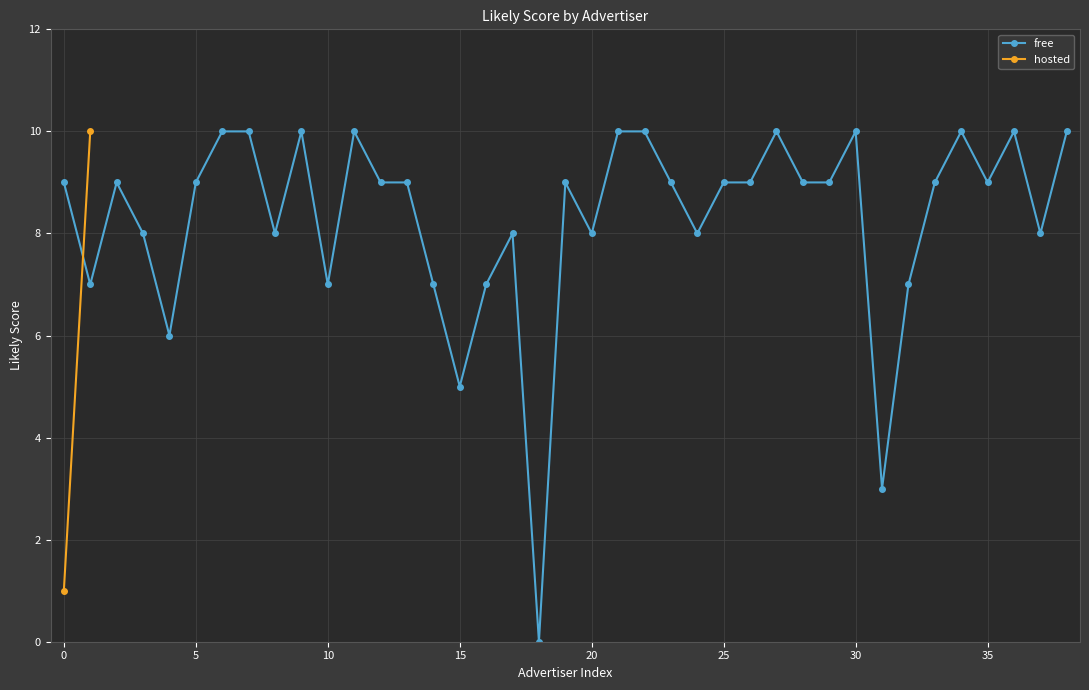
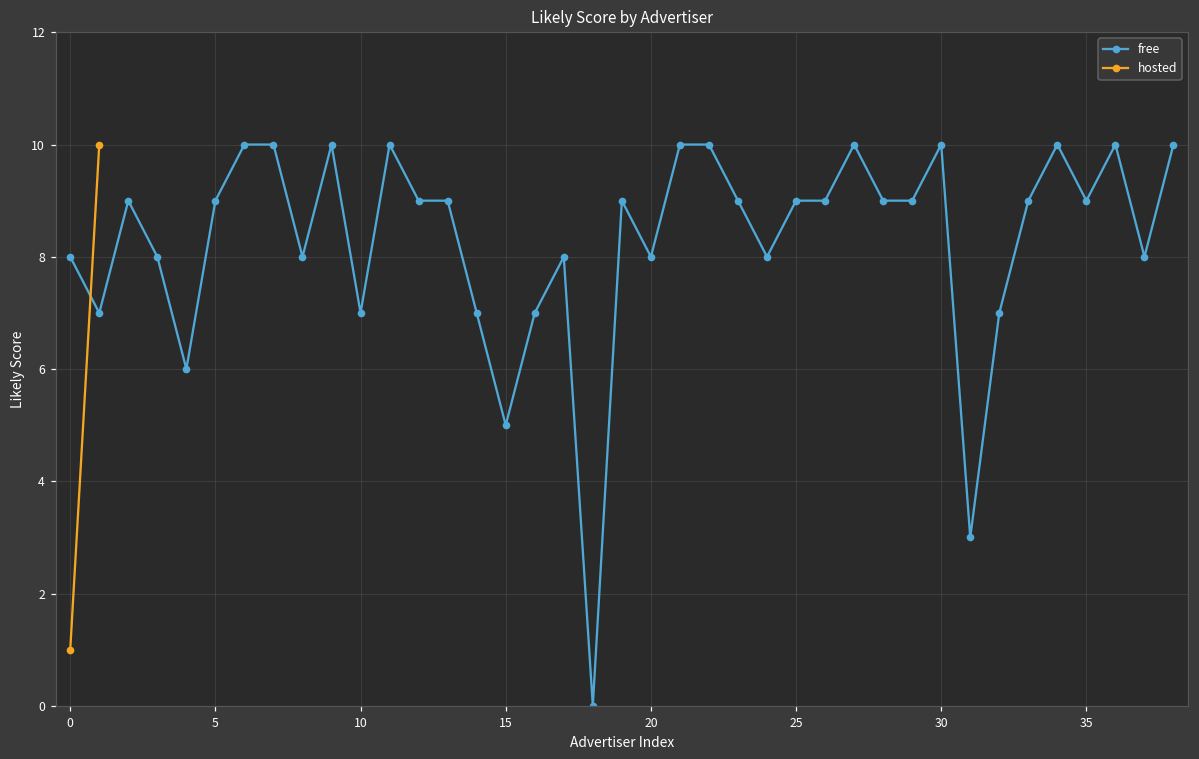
  {
    "free": {
-     "0": 9,
+     "0": 8,
      "5": 9,
      "10": 7,
      "15": 5,
      "20": 8,
      "25": 9,
      "30": 10,
      "35": 9
    },
    "hosted": {
      "0": 1
    }
  }
